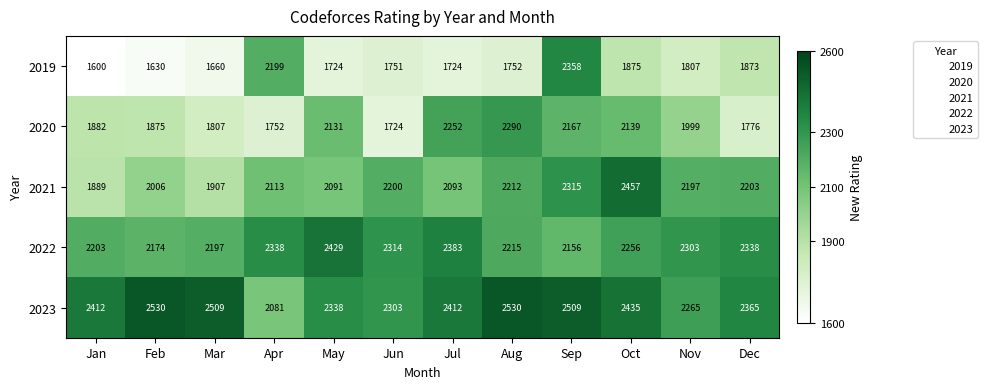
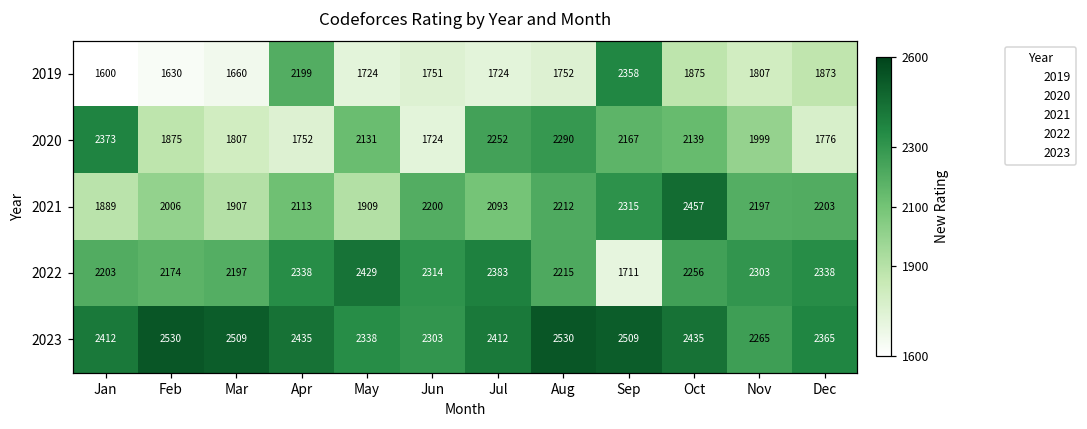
  {
    "2019": {
      "Jan": 1600,
      "Feb": 1630,
      "Mar": 1660,
      "Apr": 2199,
      "May": 1724,
      "Jun": 1751,
      "Jul": 1724,
      "Aug": 1752,
      "Sep": 2358,
      "Oct": 1875,
      "Nov": 1807,
      "Dec": 1873
    },
    "2020": {
-     "Jan": 1882,
+     "Jan": 2373,
      "Feb": 1875,
      "Mar": 1807,
      "Apr": 1752,
      "May": 2131,
      "Jun": 1724,
      "Jul": 2252,
      "Aug": 2290,
      "Sep": 2167,
      "Oct": 2139,
      "Nov": 1999,
      "Dec": 1776
    },
    "2021": {
      "Jan": 1889,
      "Feb": 2006,
      "Mar": 1907,
      "Apr": 2113,
-     "May": 2091,
+     "May": 1909,
      "Jun": 2200,
      "Jul": 2093,
      "Aug": 2212,
      "Sep": 2315,
      "Oct": 2457,
      "Nov": 2197,
      "Dec": 2203
    },
    "2022": {
      "Jan": 2203,
      "Feb": 2174,
      "Mar": 2197,
      "Apr": 2338,
      "May": 2429,
      "Jun": 2314,
      "Jul": 2383,
      "Aug": 2215,
-     "Sep": 2156,
+     "Sep": 1711,
      "Oct": 2256,
      "Nov": 2303,
      "Dec": 2338
    },
    "2023": {
      "Jan": 2412,
      "Feb": 2530,
      "Mar": 2509,
-     "Apr": 2081,
+     "Apr": 2435,
      "May": 2338,
      "Jun": 2303,
      "Jul": 2412,
      "Aug": 2530,
      "Sep": 2509,
      "Oct": 2435,
      "Nov": 2265,
      "Dec": 2365
    }
  }
